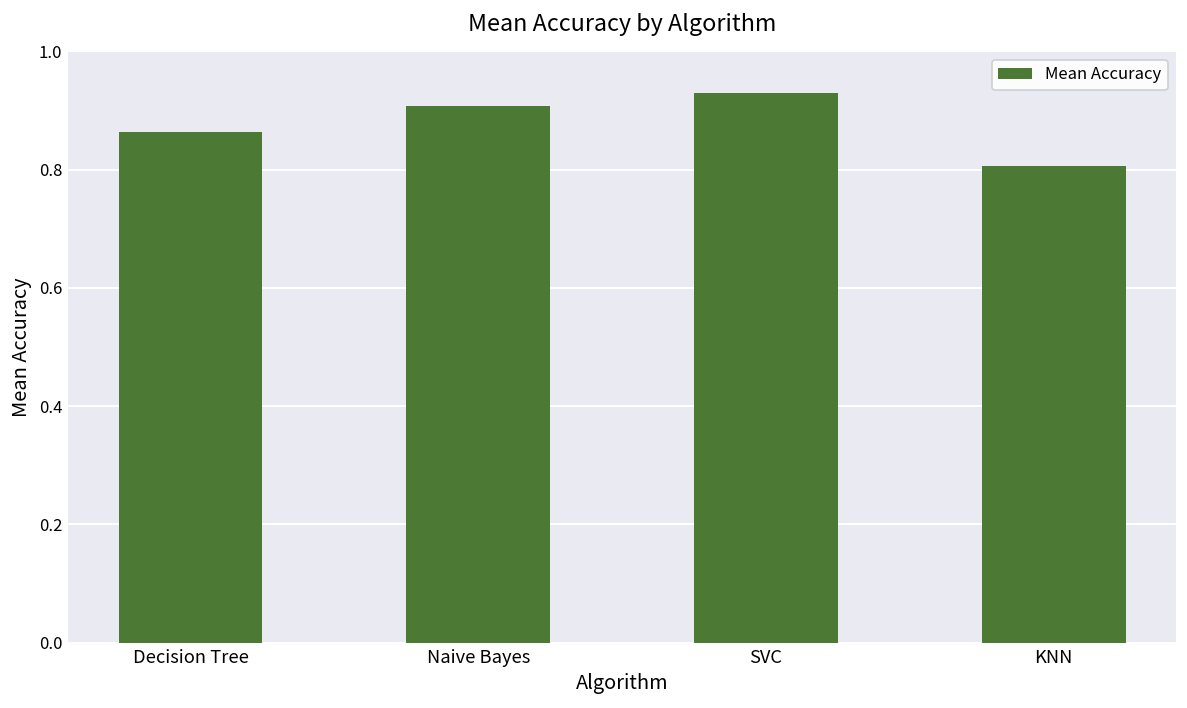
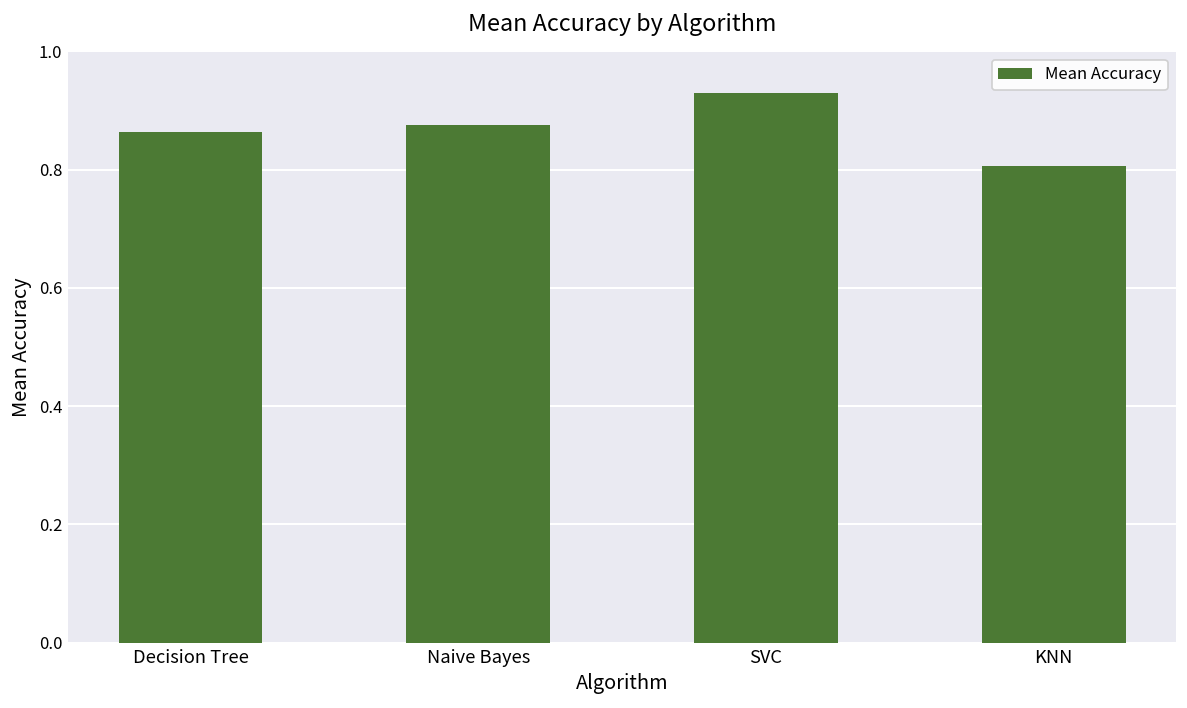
  {
    "Decision Tree": 0.86,
-   "Naive Bayes": 0.91,
+   "Naive Bayes": 0.88,
    "SVC": 0.93,
    "KNN": 0.81
  }
